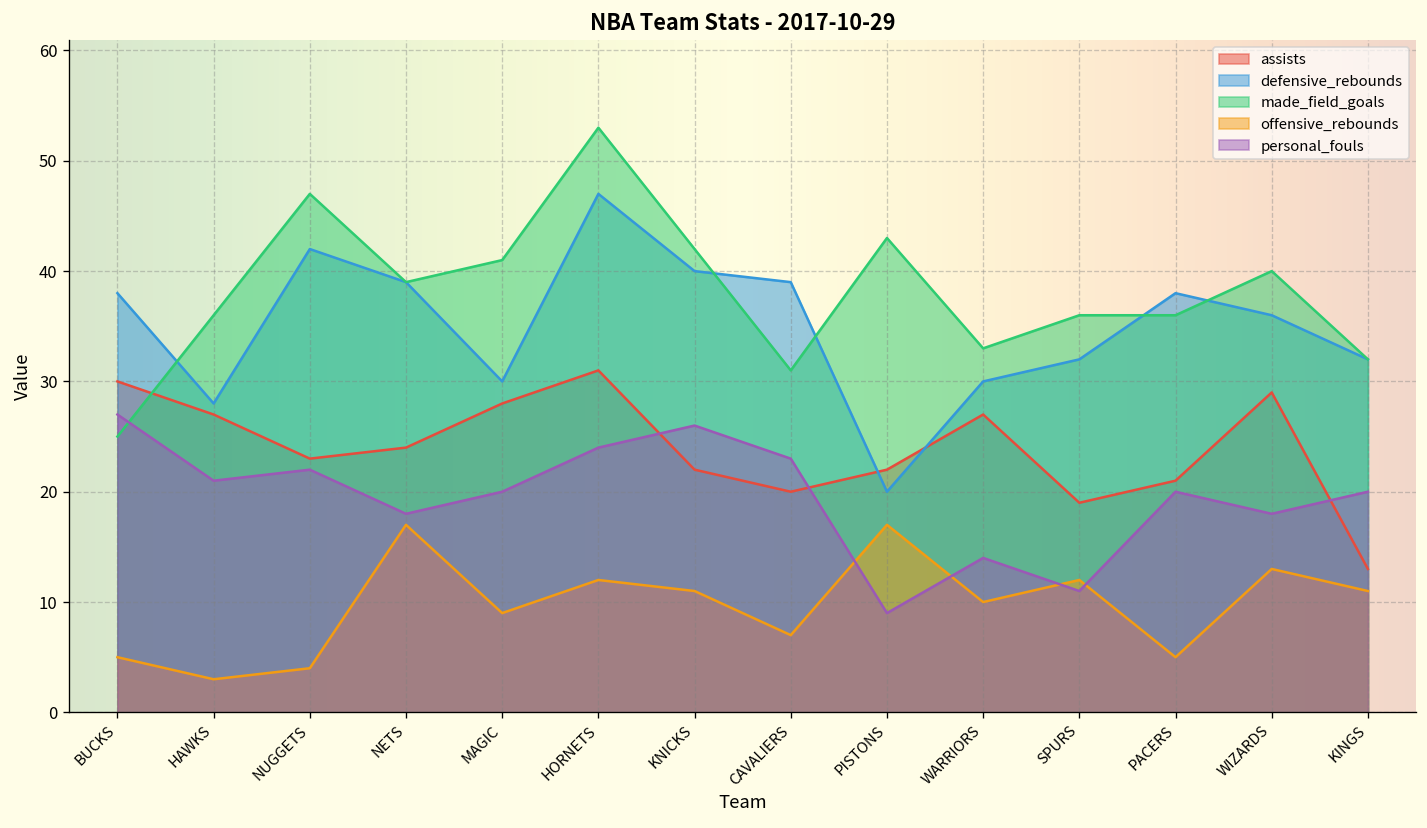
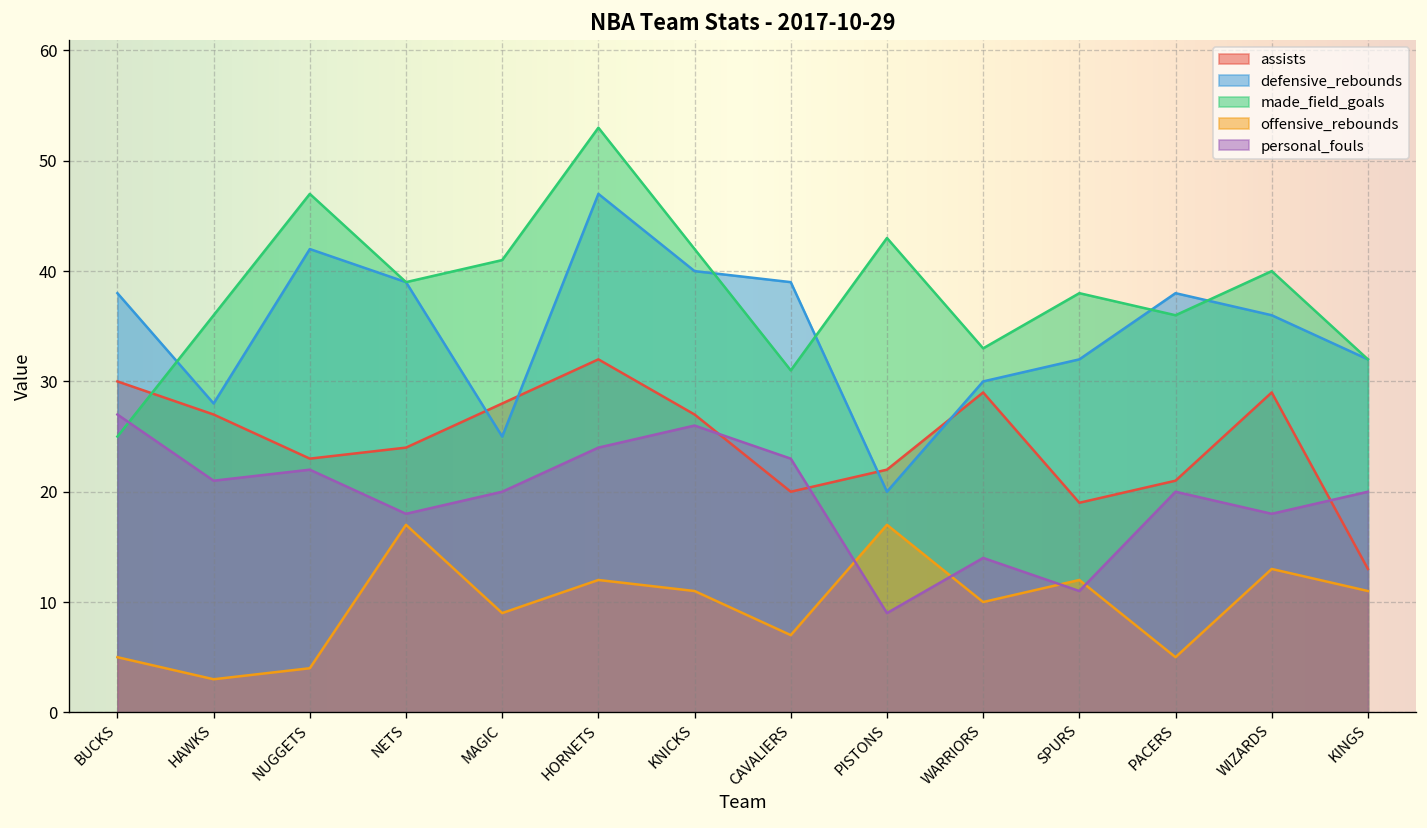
  {
    "assists": {
      "BUCKS": 30,
      "HAWKS": 27,
      "NUGGETS": 23,
      "NETS": 24,
      "MAGIC": 28,
-     "HORNETS": 31,
-     "KNICKS": 22,
+     "HORNETS": 32,
+     "KNICKS": 27,
      "CAVALIERS": 20,
      "PISTONS": 22,
-     "WARRIORS": 27,
+     "WARRIORS": 29,
      "SPURS": 19,
      "PACERS": 21,
      "WIZARDS": 29,
      "KINGS": 13
    },
    "defensive_rebounds": {
      "BUCKS": 38,
      "HAWKS": 28,
      "NUGGETS": 42,
-     "MAGIC": 30,
+     "MAGIC": 25,
      "HORNETS": 47,
      "KNICKS": 40,
      "CAVALIERS": 39,
      "PISTONS": 20,
      "WARRIORS": 30,
      "SPURS": 32,
      "PACERS": 38,
      "WIZARDS": 36
    },
    "made_field_goals": {
      "BUCKS": 25,
      "HAWKS": 36,
      "NUGGETS": 47,
      "MAGIC": 41,
      "HORNETS": 53,
      "KNICKS": 42,
      "CAVALIERS": 31,
      "PISTONS": 43,
      "WARRIORS": 33,
-     "SPURS": 36,
+     "SPURS": 38,
      "PACERS": 36,
      "WIZARDS": 40
    },
    "offensive_rebounds": {
      "BUCKS": 5,
      "HAWKS": 3,
      "NUGGETS": 4,
      "NETS": 17,
      "MAGIC": 9,
      "HORNETS": 12,
      "KNICKS": 11,
      "CAVALIERS": 7,
      "PISTONS": 17,
      "WARRIORS": 10,
      "SPURS": 12,
      "PACERS": 5,
      "WIZARDS": 13,
      "KINGS": 11
    },
    "personal_fouls": {
      "BUCKS": 27,
      "HAWKS": 21,
      "NUGGETS": 22,
      "NETS": 18,
      "MAGIC": 20,
      "HORNETS": 24,
      "KNICKS": 26,
      "CAVALIERS": 23,
      "PISTONS": 9,
      "WARRIORS": 14,
      "SPURS": 11,
      "PACERS": 20,
      "WIZARDS": 18,
      "KINGS": 20
    }
  }
